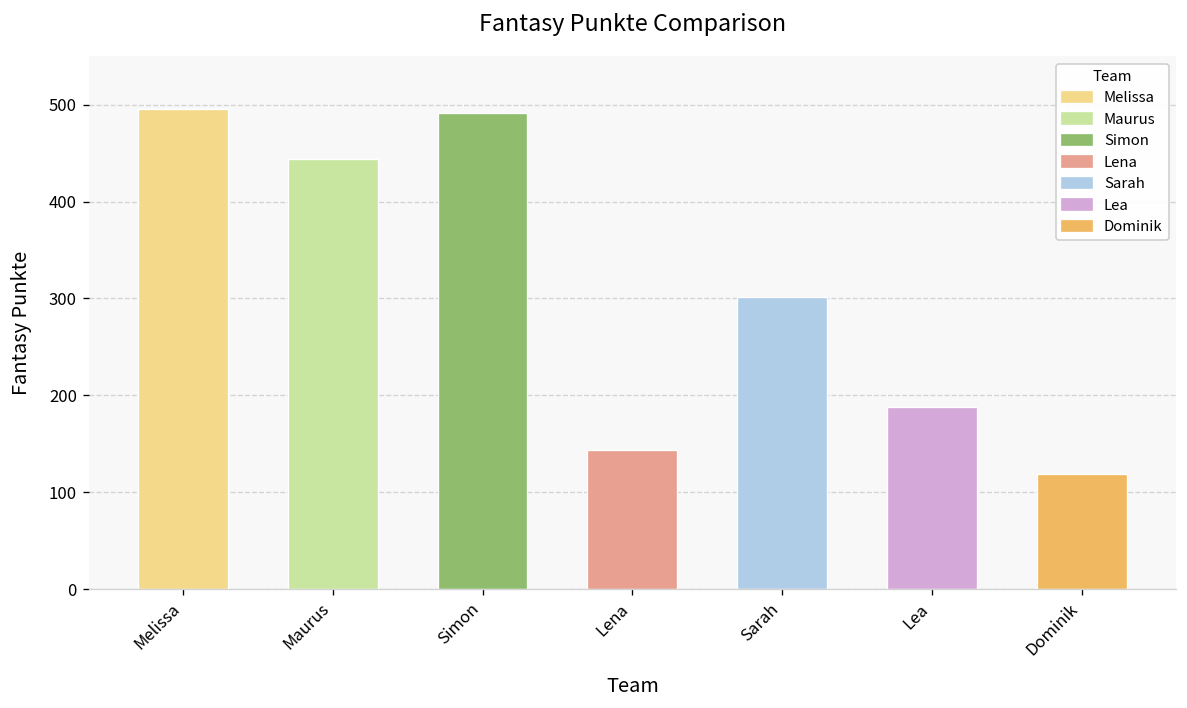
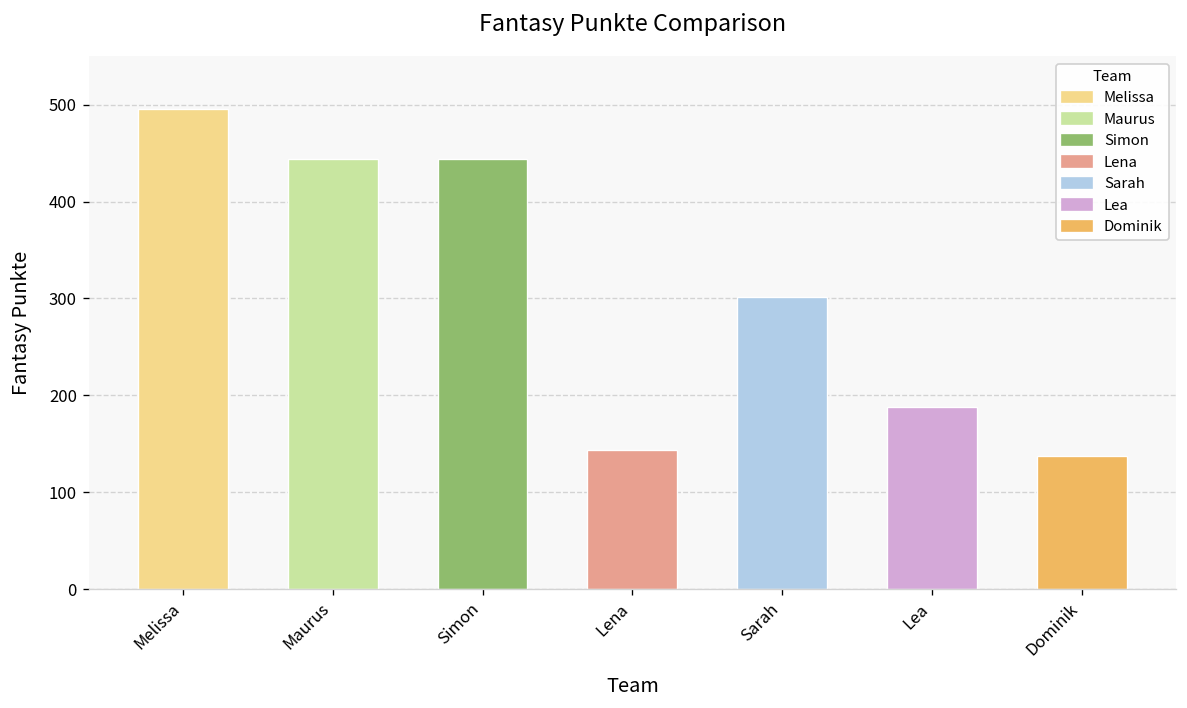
  {
    "Melissa": 500,
    "Maurus": 440,
-   "Simon": 490,
+   "Simon": 440,
    "Lena": 140,
    "Sarah": 300,
    "Lea": 190,
-   "Dominik": 120
+   "Dominik": 140
  }
